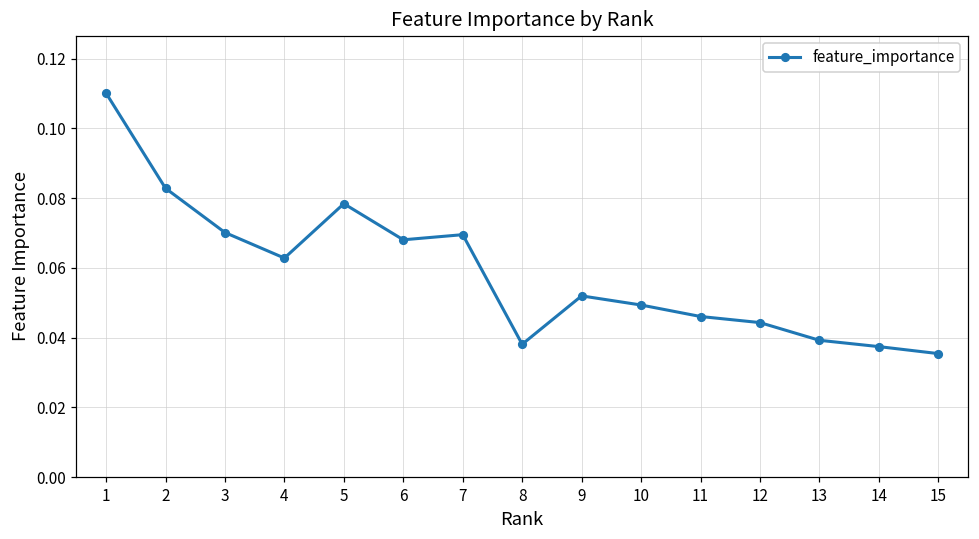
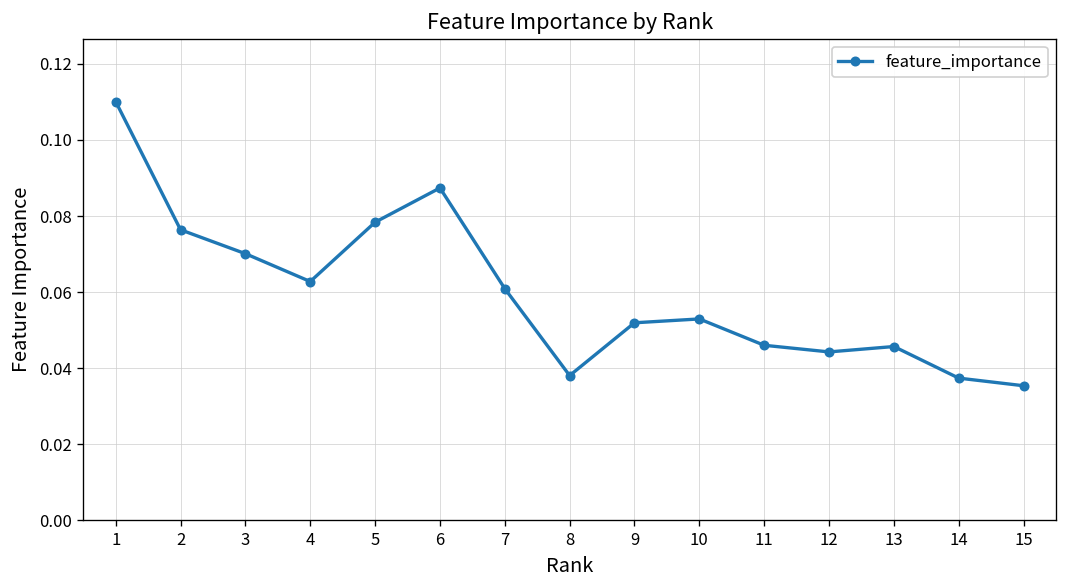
  {
    "1": 0.110,
-   "2": 0.083,
+   "2": 0.076,
    "3": 0.070,
    "4": 0.063,
    "5": 0.078,
-   "6": 0.068,
-   "7": 0.070,
+   "6": 0.087,
+   "7": 0.061,
    "8": 0.038,
    "9": 0.052,
-   "10": 0.049,
+   "10": 0.053,
    "11": 0.046,
    "12": 0.044,
-   "13": 0.039,
+   "13": 0.046,
    "14": 0.037,
    "15": 0.035
  }
